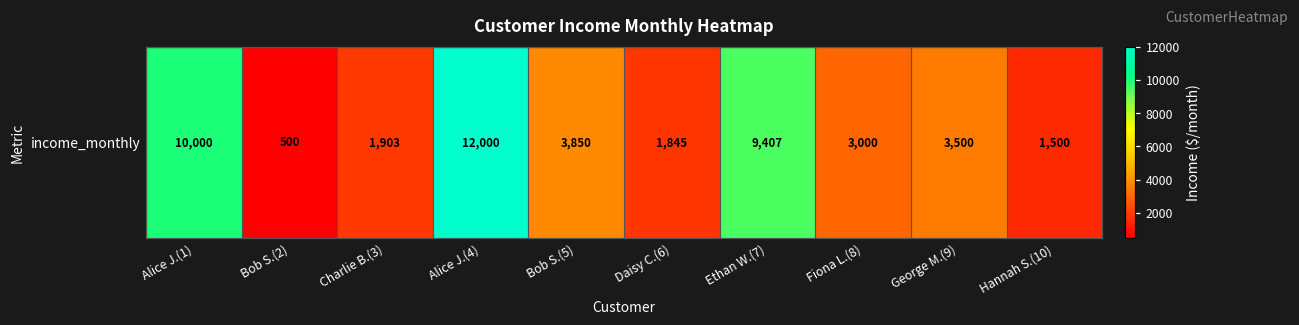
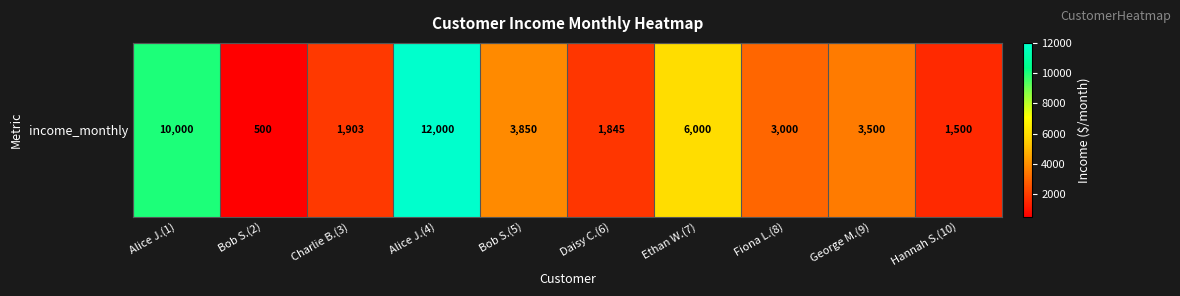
  {
    "income_monthly": {
      "Alice J.(1)": "10,000",
      "Bob S.(2)": "500",
      "Charlie B.(3)": "1,903",
      "Alice J.(4)": "12,000",
      "Bob S.(5)": "3,850",
      "Daisy C.(6)": "1,845",
-     "Ethan W.(7)": "9,407",
+     "Ethan W.(7)": "6,000",
      "Fiona L.(8)": "3,000",
      "George M.(9)": "3,500",
      "Hannah S.(10)": "1,500"
    }
  }
